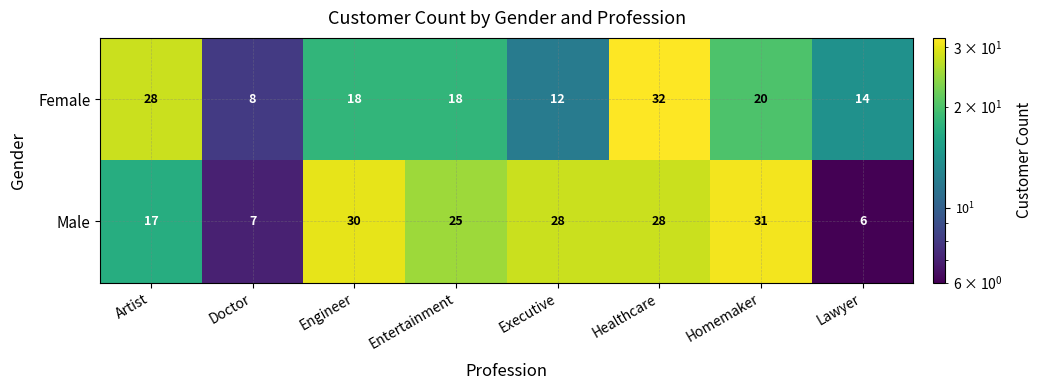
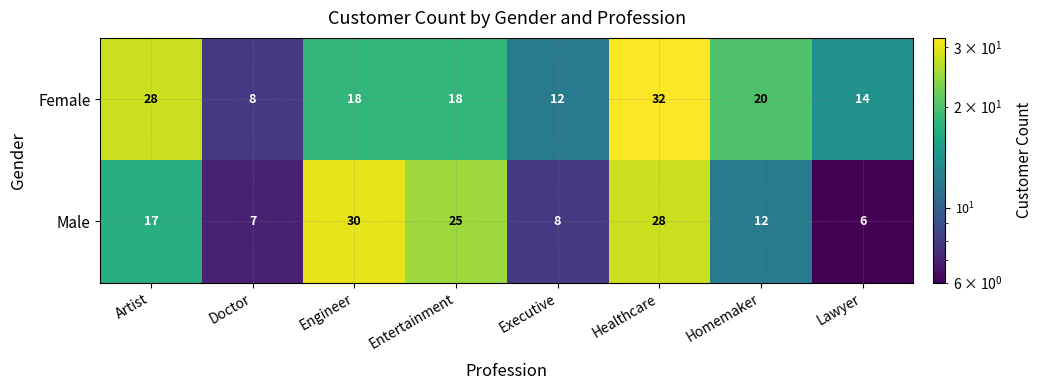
  {
    "Female": {
      "Artist": 28,
      "Doctor": 8,
      "Engineer": 18,
      "Entertainment": 18,
      "Executive": 12,
      "Healthcare": 32,
      "Homemaker": 20,
      "Lawyer": 14
    },
    "Male": {
      "Artist": 17,
      "Doctor": 7,
      "Engineer": 30,
      "Entertainment": 25,
-     "Executive": 28,
+     "Executive": 8,
      "Healthcare": 28,
-     "Homemaker": 31,
+     "Homemaker": 12,
      "Lawyer": 6
    }
  }
